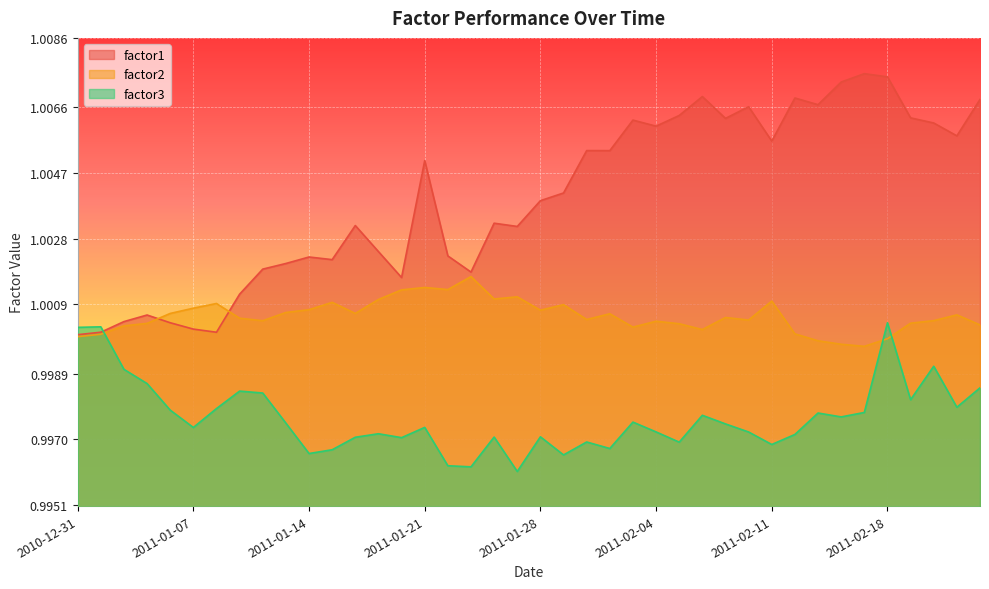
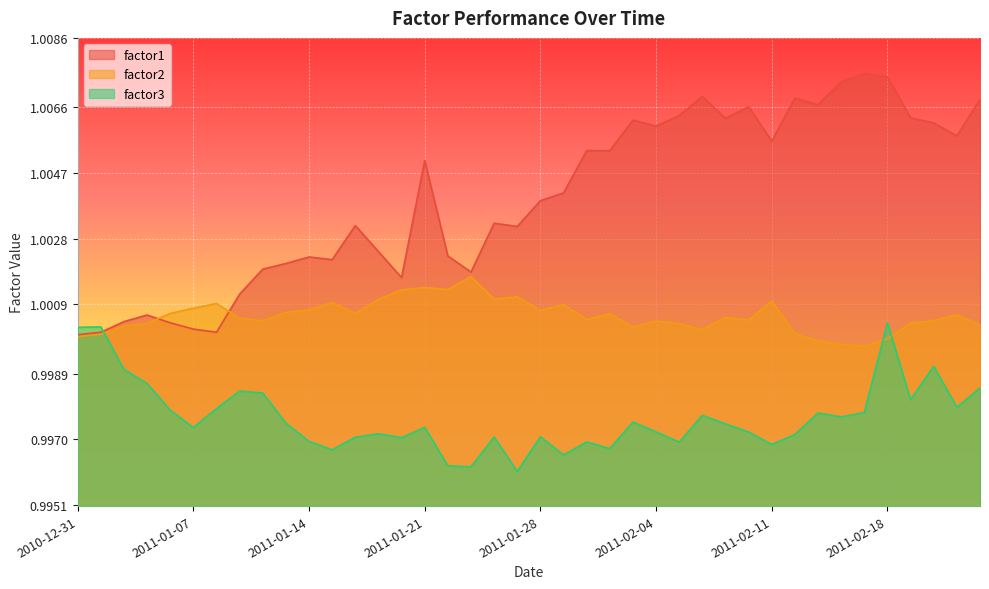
  {
    "factor1": {
      "2011-01-07": 1.0002,
      "2011-01-14": 1.0023,
      "2011-01-21": 1.0051,
      "2011-01-28": 1.0039,
      "2011-02-04": 1.0060,
      "2011-02-11": 1.0056,
      "2011-02-18": 1.0075
    },
    "factor2": {
      "2011-01-07": 1.0008,
      "2011-01-14": 1.0007,
      "2011-01-21": 1.0014,
      "2011-01-28": 1.0007,
      "2011-02-04": 1.0004,
      "2011-02-11": 1.0010,
      "2011-02-18": 0.9999
    },
    "factor3": {
      "2010-12-31": 1.0002,
      "2011-01-07": 0.9973,
-     "2011-01-14": 0.9966,
+     "2011-01-14": 0.9969,
      "2011-01-21": 0.9973,
      "2011-01-28": 0.9971,
      "2011-02-04": 0.9972,
      "2011-02-11": 0.9969,
      "2011-02-18": 1.0004
    }
  }
